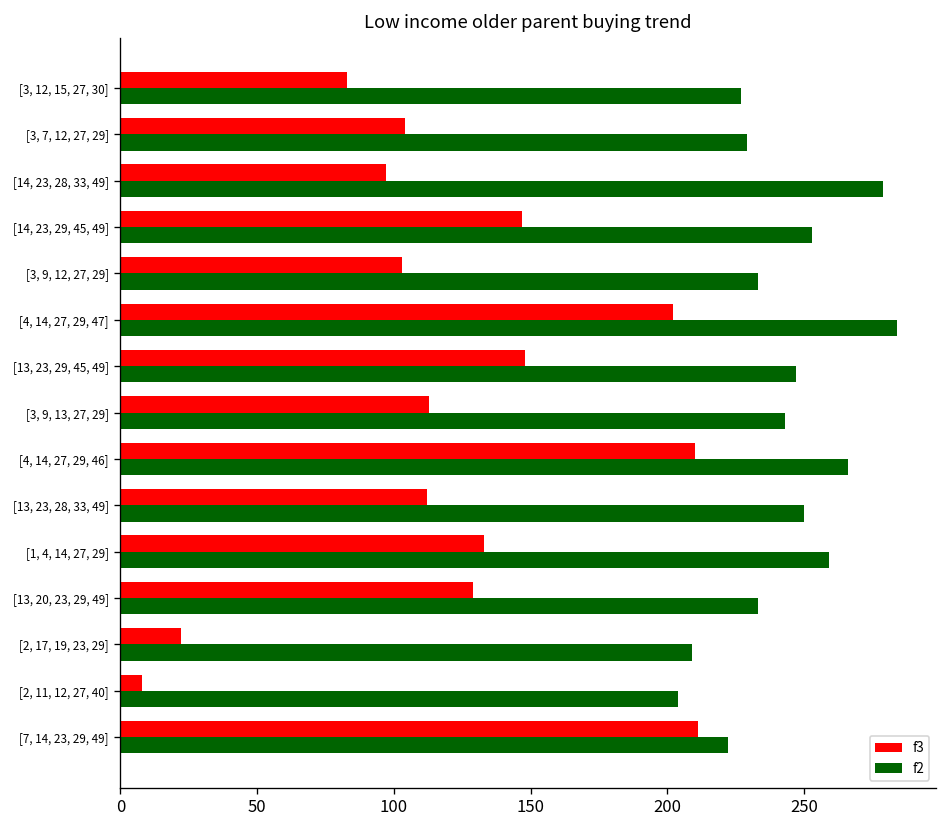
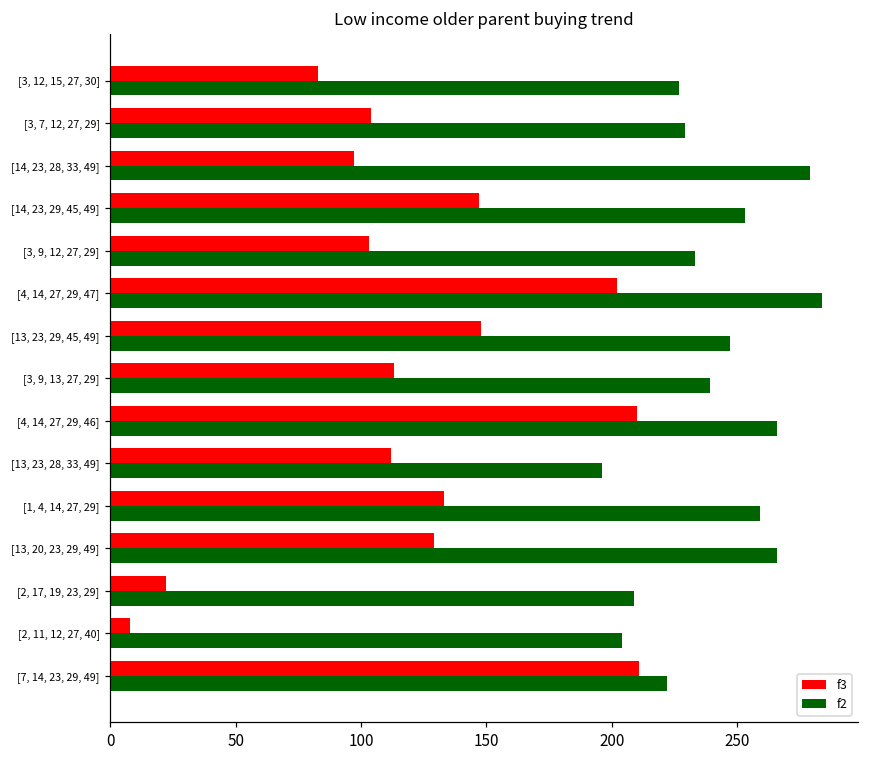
  {
    "f3": {
      "[3, 12, 15, 27, 30]": 83,
      "[3, 7, 12, 27, 29]": 104,
      "[14, 23, 28, 33, 49]": 97,
      "[14, 23, 29, 45, 49]": 147,
      "[3, 9, 12, 27, 29]": 103,
      "[4, 14, 27, 29, 47]": 202,
      "[13, 23, 29, 45, 49]": 148,
      "[3, 9, 13, 27, 29]": 113,
      "[4, 14, 27, 29, 46]": 210,
      "[13, 23, 28, 33, 49]": 112,
      "[1, 4, 14, 27, 29]": 133,
      "[13, 20, 23, 29, 49]": 129,
      "[2, 17, 19, 23, 29]": 22,
      "[2, 11, 12, 27, 40]": 8,
      "[7, 14, 23, 29, 49]": 211
    },
    "f2": {
      "[3, 12, 15, 27, 30]": 227,
      "[3, 7, 12, 27, 29]": 229,
      "[14, 23, 28, 33, 49]": 279,
      "[14, 23, 29, 45, 49]": 253,
      "[3, 9, 12, 27, 29]": 233,
      "[4, 14, 27, 29, 47]": 284,
      "[13, 23, 29, 45, 49]": 247,
-     "[3, 9, 13, 27, 29]": 243,
+     "[3, 9, 13, 27, 29]": 239,
      "[4, 14, 27, 29, 46]": 266,
-     "[13, 23, 28, 33, 49]": 250,
+     "[13, 23, 28, 33, 49]": 196,
      "[1, 4, 14, 27, 29]": 259,
-     "[13, 20, 23, 29, 49]": 233,
+     "[13, 20, 23, 29, 49]": 266,
      "[2, 17, 19, 23, 29]": 209,
      "[2, 11, 12, 27, 40]": 204,
      "[7, 14, 23, 29, 49]": 222
    }
  }
